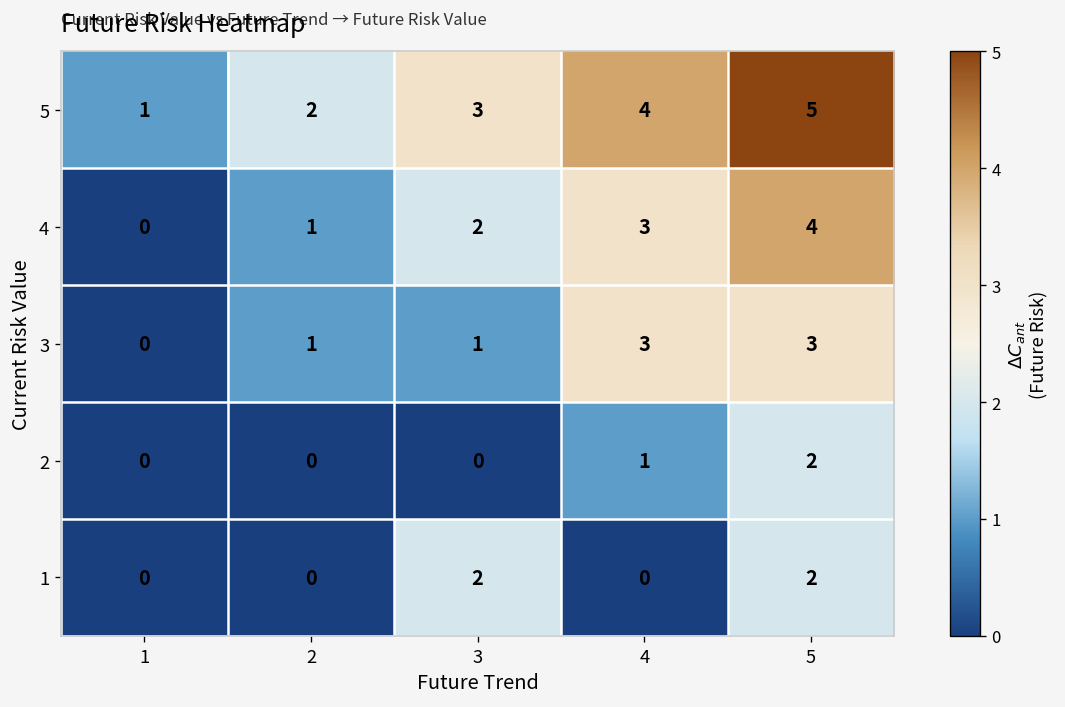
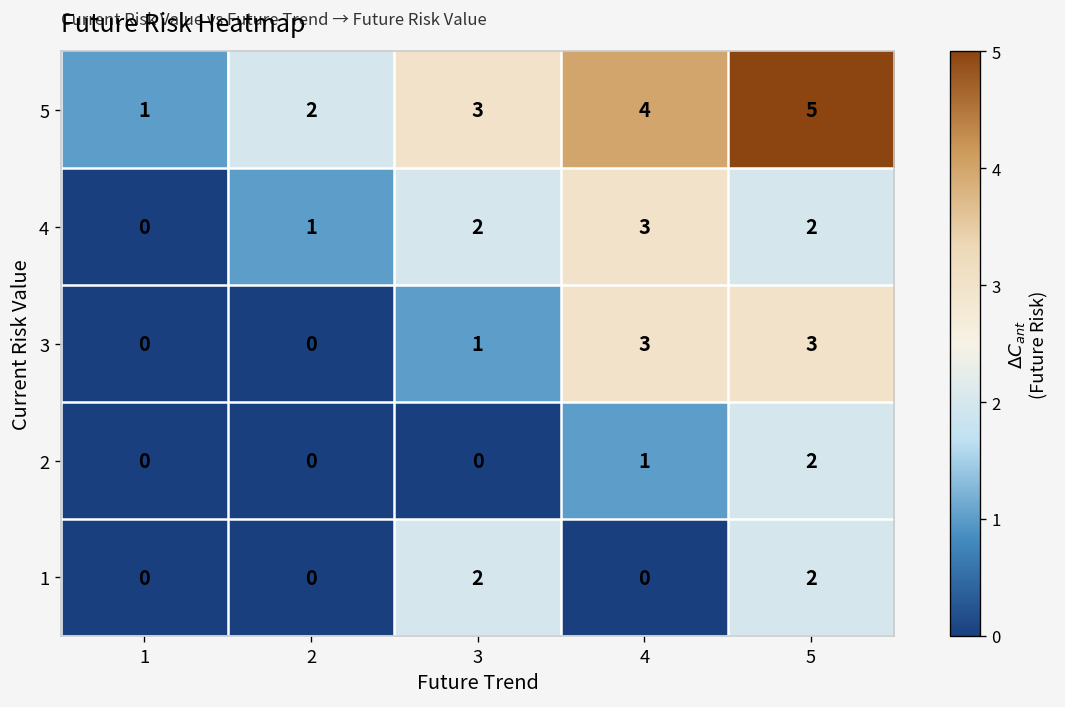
  {
    "5": {
      "1": 1,
      "2": 2,
      "3": 3,
      "4": 4,
      "5": 5
    },
    "4": {
      "1": 0,
      "2": 1,
      "3": 2,
      "4": 3,
-     "5": 4
+     "5": 2
    },
    "3": {
      "1": 0,
-     "2": 1,
+     "2": 0,
      "3": 1,
      "4": 3,
      "5": 3
    },
    "2": {
      "1": 0,
      "2": 0,
      "3": 0,
      "4": 1,
      "5": 2
    },
    "1": {
      "1": 0,
      "2": 0,
      "3": 2,
      "4": 0,
      "5": 2
    }
  }
